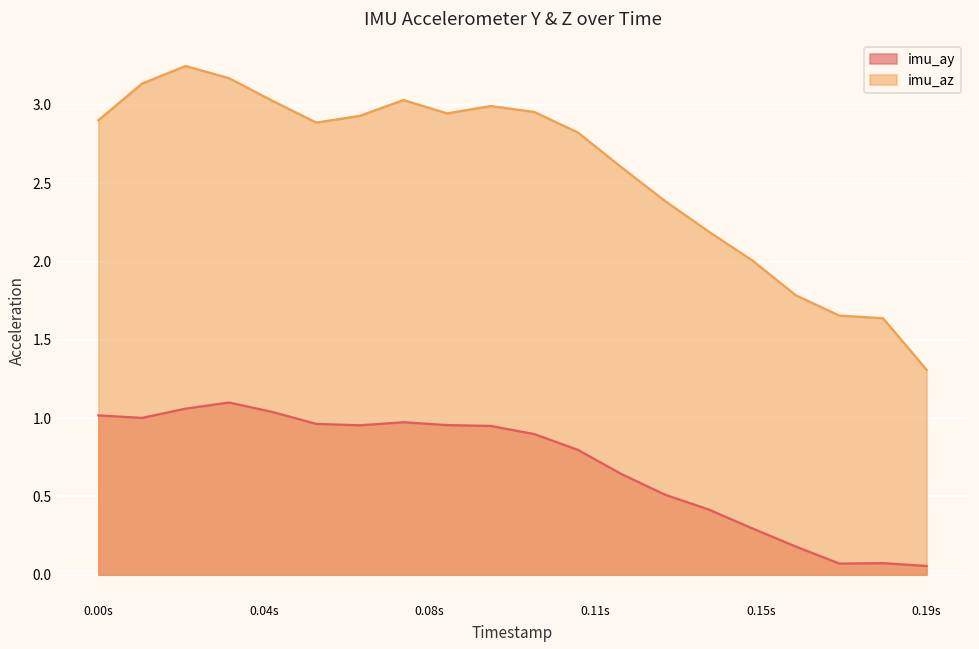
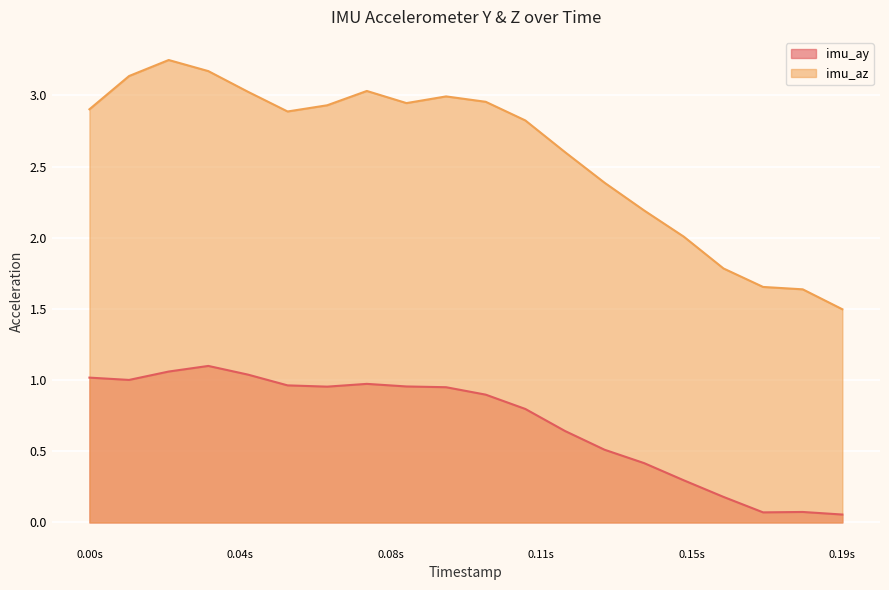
  {
    "imu_ay": {
      "0.00s": 1.02,
      "0.19s": 0.06
    },
    "imu_az": {
      "0.00s": 2.90,
-     "0.19s": 1.31
+     "0.19s": 1.50
    }
  }
